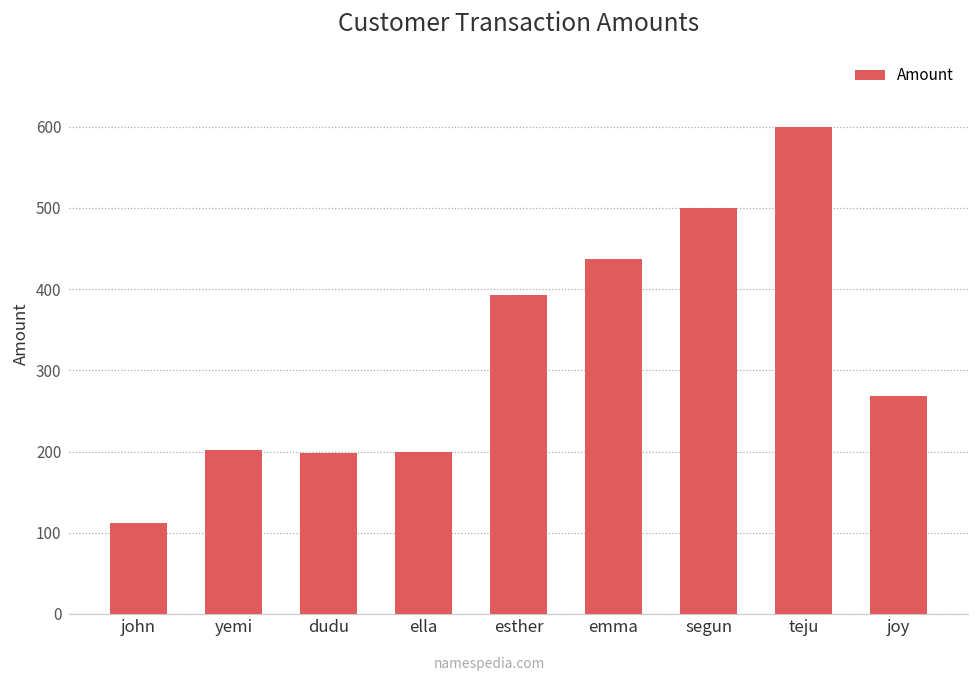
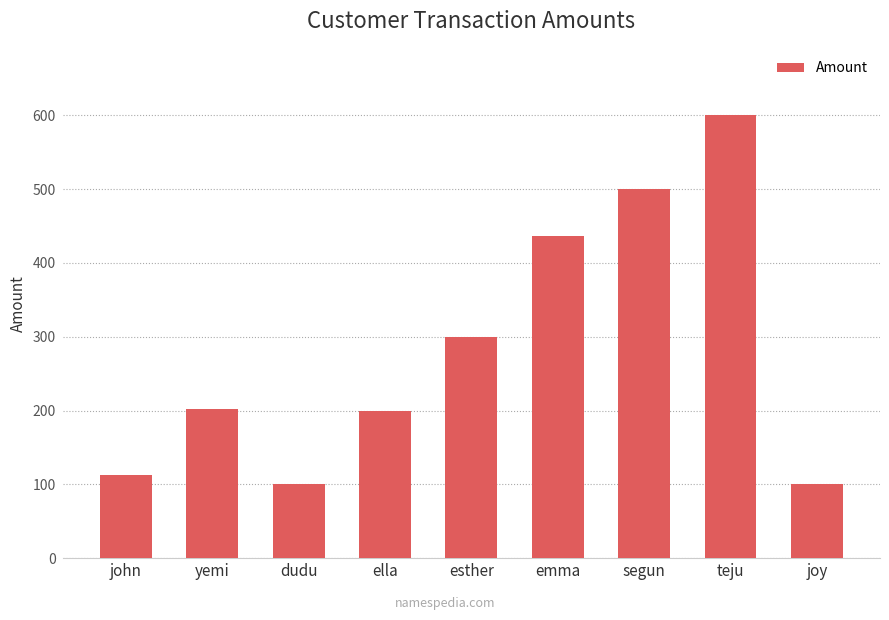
  {
    "john": 110,
    "yemi": 200,
-   "dudu": 200,
+   "dudu": 100,
    "ella": 200,
-   "esther": 390,
+   "esther": 300,
    "emma": 440,
    "segun": 500,
    "teju": 600,
-   "joy": 270
+   "joy": 100
  }
